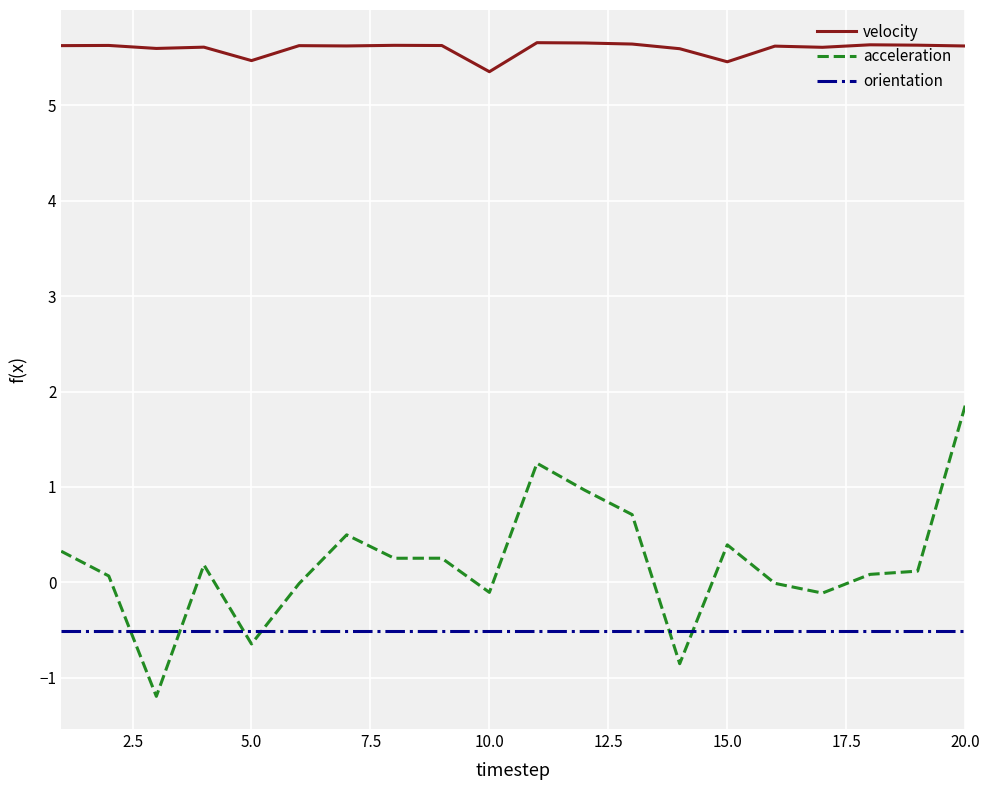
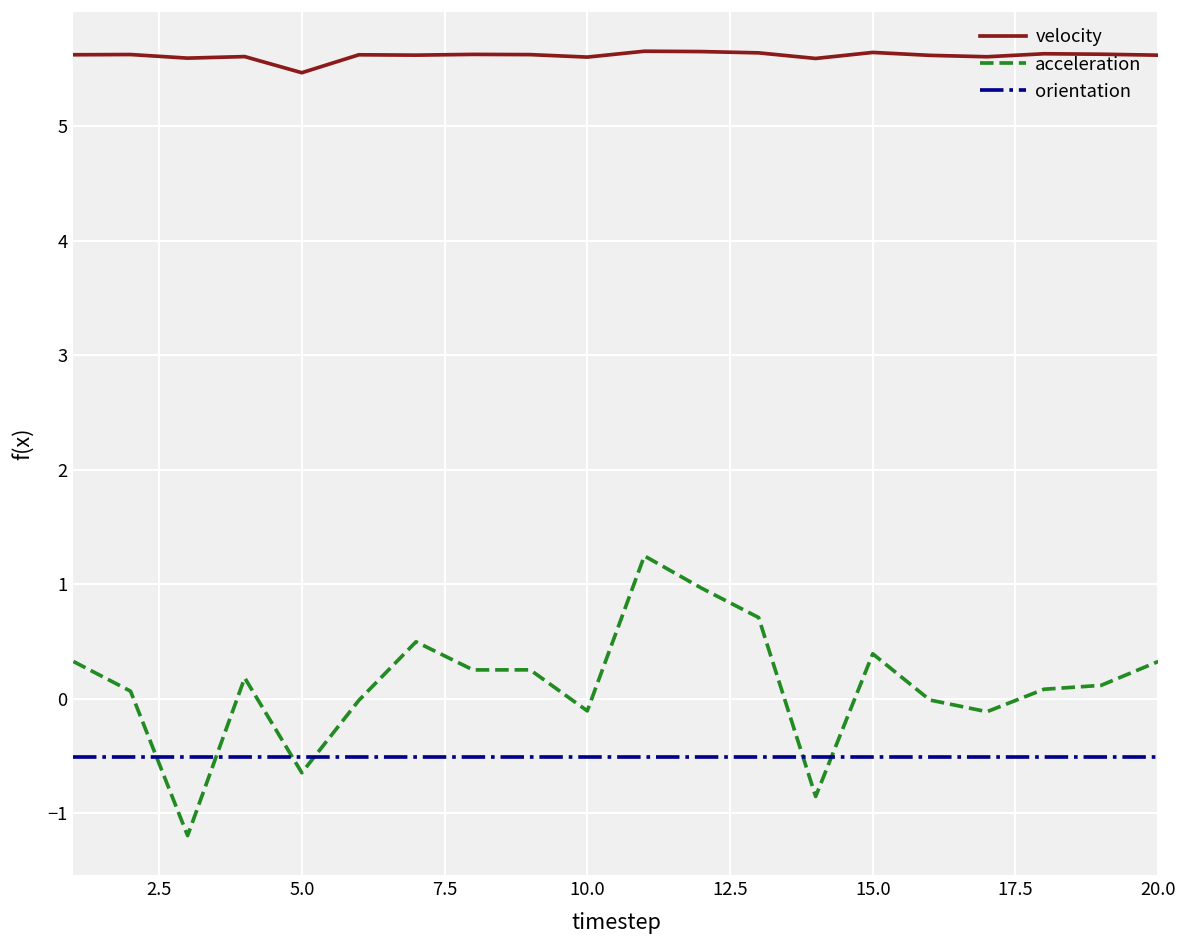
  {
    "velocity": {
      "5.0": 5.5,
-     "10.0": 5.4,
-     "15.0": 5.5,
+     "10.0": 5.6,
+     "15.0": 5.6,
      "20.0": 5.6
    },
    "acceleration": {
      "5.0": -0.6,
      "10.0": -0.1,
      "15.0": 0.4,
-     "20.0": 1.9
+     "20.0": 0.3
    },
    "orientation": {
      "5.0": -0.5,
      "10.0": -0.5,
      "15.0": -0.5,
      "20.0": -0.5
    }
  }
